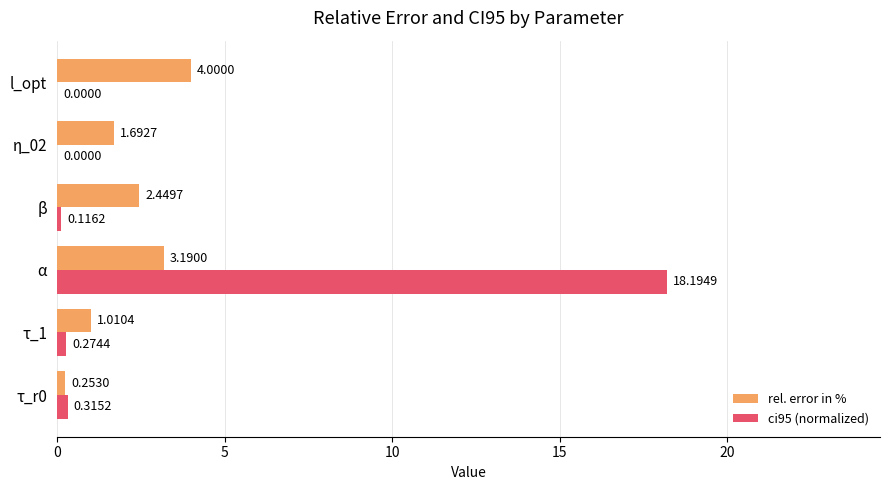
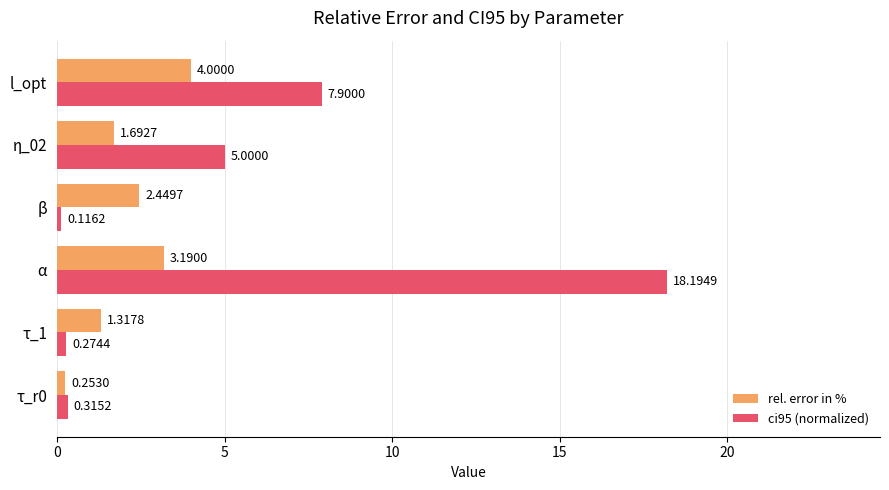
  {
    "rel. error in %": {
      "l_opt": 4.0000,
      "η_02": 1.6927,
      "β": 2.4497,
      "α": 3.1900,
-     "τ_1": 1.0104,
+     "τ_1": 1.3178,
      "τ_r0": 0.2530
    },
    "ci95 (normalized)": {
-     "l_opt": 0.0000,
-     "η_02": 0.0000,
+     "l_opt": 7.9000,
+     "η_02": 5.0000,
      "β": 0.1162,
      "α": 18.1949,
      "τ_1": 0.2744,
      "τ_r0": 0.3152
    }
  }
